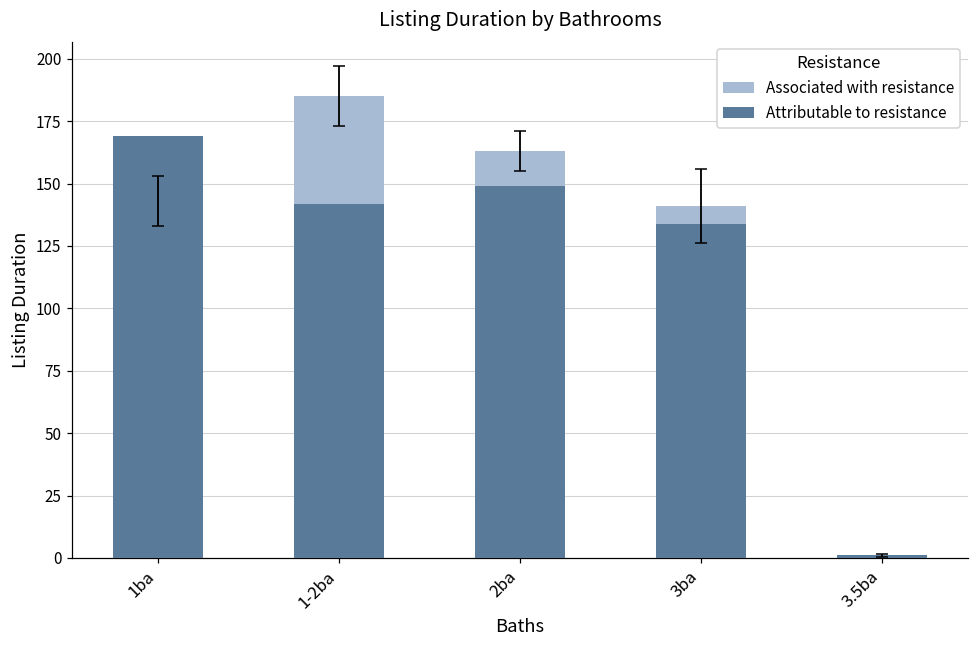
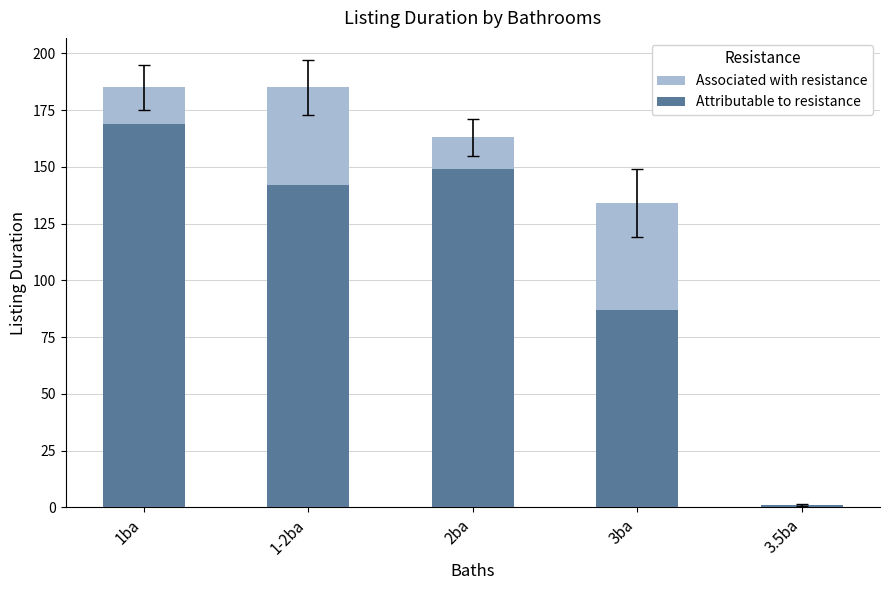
  {
    "Associated with resistance": {
-     "1ba": 143,
+     "1ba": 185,
      "1-2ba": 185,
      "2ba": 163,
-     "3ba": 141
+     "3ba": 134
    },
    "Attributable to resistance": {
-     "3ba": 134
+     "3ba": 87
    }
  }
